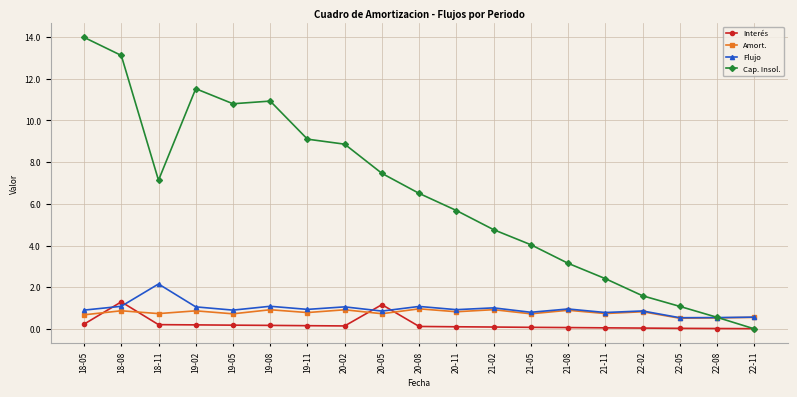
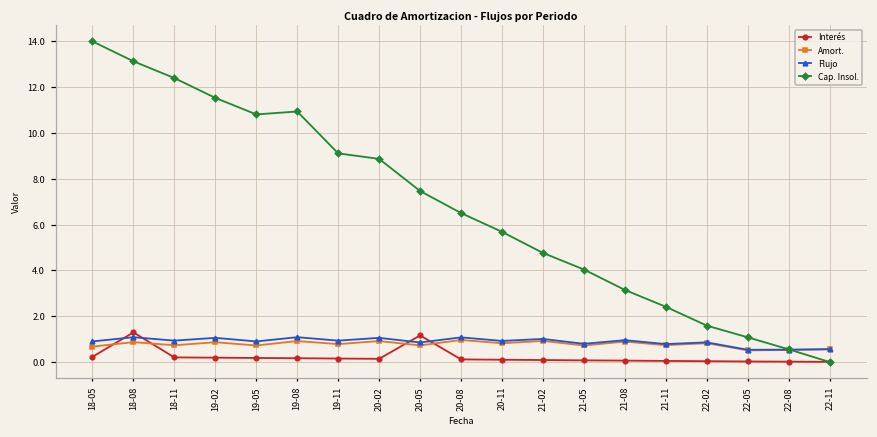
  {
    "Interés": {
      "18-05": 0.2,
      "18-08": 1.3,
      "18-11": 0.2,
      "19-02": 0.2,
      "19-05": 0.2,
      "19-08": 0.2,
      "19-11": 0.2,
      "20-02": 0.1,
      "20-05": 1.2,
      "20-08": 0.1,
      "20-11": 0.1,
      "21-02": 0.1,
      "21-05": 0.1,
      "21-08": 0.1,
      "21-11": 0.0,
      "22-02": 0.0,
      "22-05": 0.0,
      "22-08": 0.0
    },
    "Amort.": {
      "18-05": 0.7,
      "18-08": 0.9,
      "18-11": 0.7,
      "19-02": 0.9,
      "19-05": 0.7,
      "19-08": 0.9,
      "19-11": 0.8,
      "20-02": 0.9,
      "20-05": 0.7
    },
    "Flujo": {
      "18-05": 0.9,
      "18-08": 1.1,
-     "18-11": 2.2,
+     "18-11": 0.9,
      "19-02": 1.1,
      "19-05": 0.9,
      "19-08": 1.1,
      "19-11": 0.9,
      "20-02": 1.1,
      "20-05": 0.9
    },
    "Cap. Insol.": {
      "18-05": 14.0,
      "18-08": 13.1,
-     "18-11": 7.1,
+     "18-11": 12.4,
      "19-02": 11.5,
      "19-05": 10.8,
      "19-08": 10.9,
      "19-11": 9.1,
      "20-02": 8.9,
      "20-05": 7.5,
      "20-08": 6.5,
      "20-11": 5.7,
      "21-02": 4.8,
      "21-05": 4.0,
      "21-08": 3.1,
      "21-11": 2.4,
      "22-02": 1.6,
      "22-05": 1.1
    }
  }
